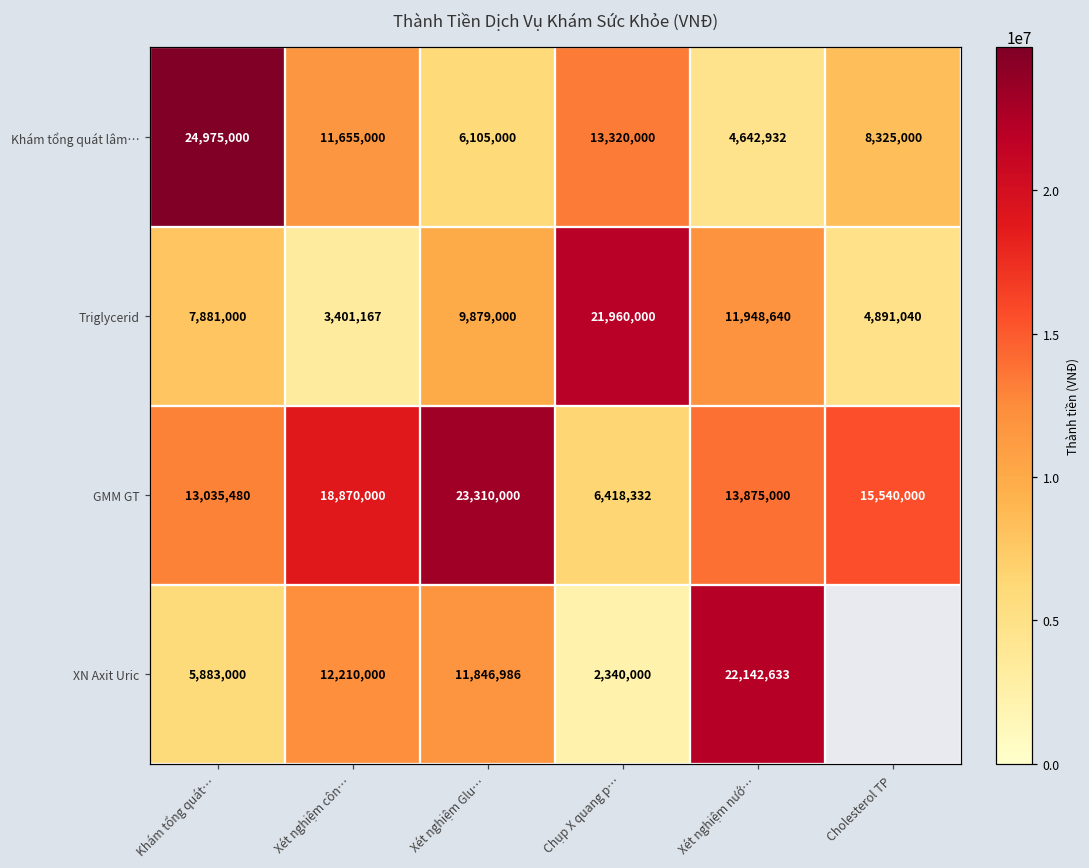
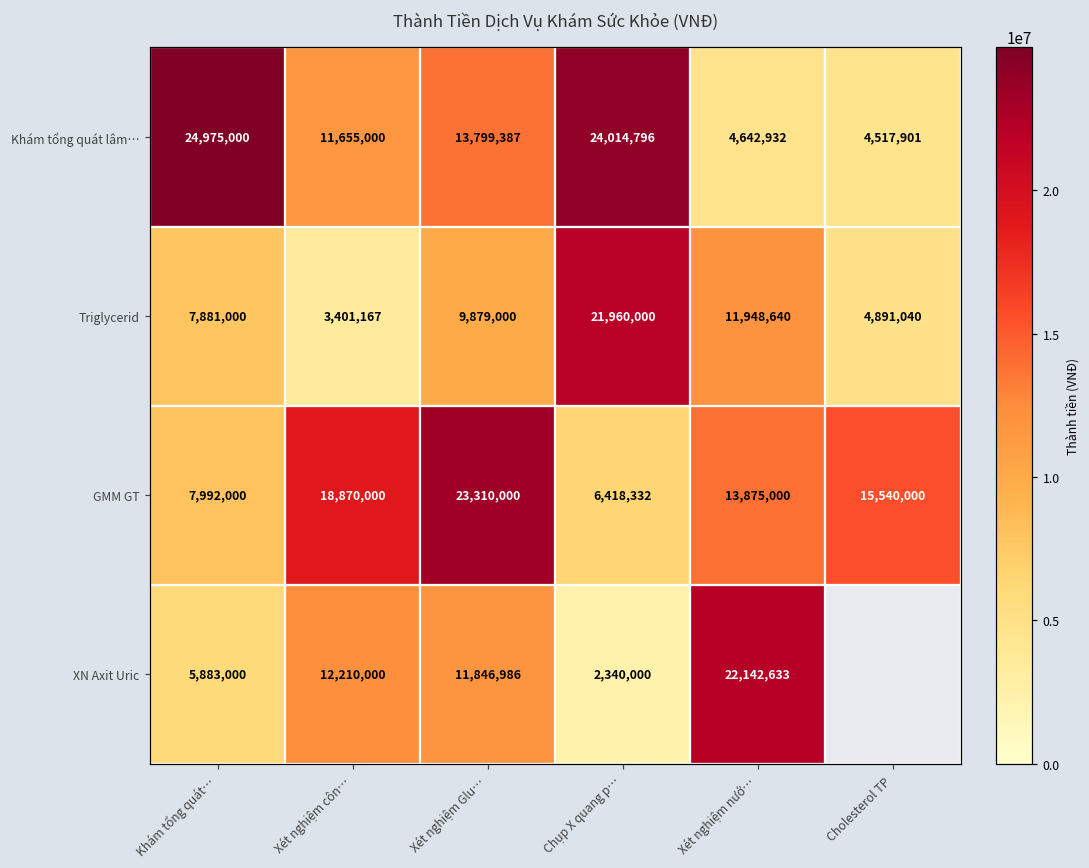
  {
    "Khám tổng quát lâm…": {
      "Khám tổng quát…": "24,975,000",
      "Xét nghiệm côn…": "11,655,000",
-     "Xét nghiệm Glu…": "6,105,000",
-     "Chụp X quang p…": "13,320,000",
+     "Xét nghiệm Glu…": "13,799,387",
+     "Chụp X quang p…": "24,014,796",
      "Xét nghiệm nướ…": "4,642,932",
-     "Cholesterol TP": "8,325,000"
+     "Cholesterol TP": "4,517,901"
    },
    "Triglycerid": {
      "Khám tổng quát…": "7,881,000",
      "Xét nghiệm côn…": "3,401,167",
      "Xét nghiệm Glu…": "9,879,000",
      "Chụp X quang p…": "21,960,000",
      "Xét nghiệm nướ…": "11,948,640",
      "Cholesterol TP": "4,891,040"
    },
    "GMM GT": {
-     "Khám tổng quát…": "13,035,480",
+     "Khám tổng quát…": "7,992,000",
      "Xét nghiệm côn…": "18,870,000",
      "Xét nghiệm Glu…": "23,310,000",
      "Chụp X quang p…": "6,418,332",
      "Xét nghiệm nướ…": "13,875,000",
      "Cholesterol TP": "15,540,000"
    },
    "XN Axit Uric": {
      "Khám tổng quát…": "5,883,000",
      "Xét nghiệm côn…": "12,210,000",
      "Xét nghiệm Glu…": "11,846,986",
      "Chụp X quang p…": "2,340,000",
      "Xét nghiệm nướ…": "22,142,633"
    }
  }
